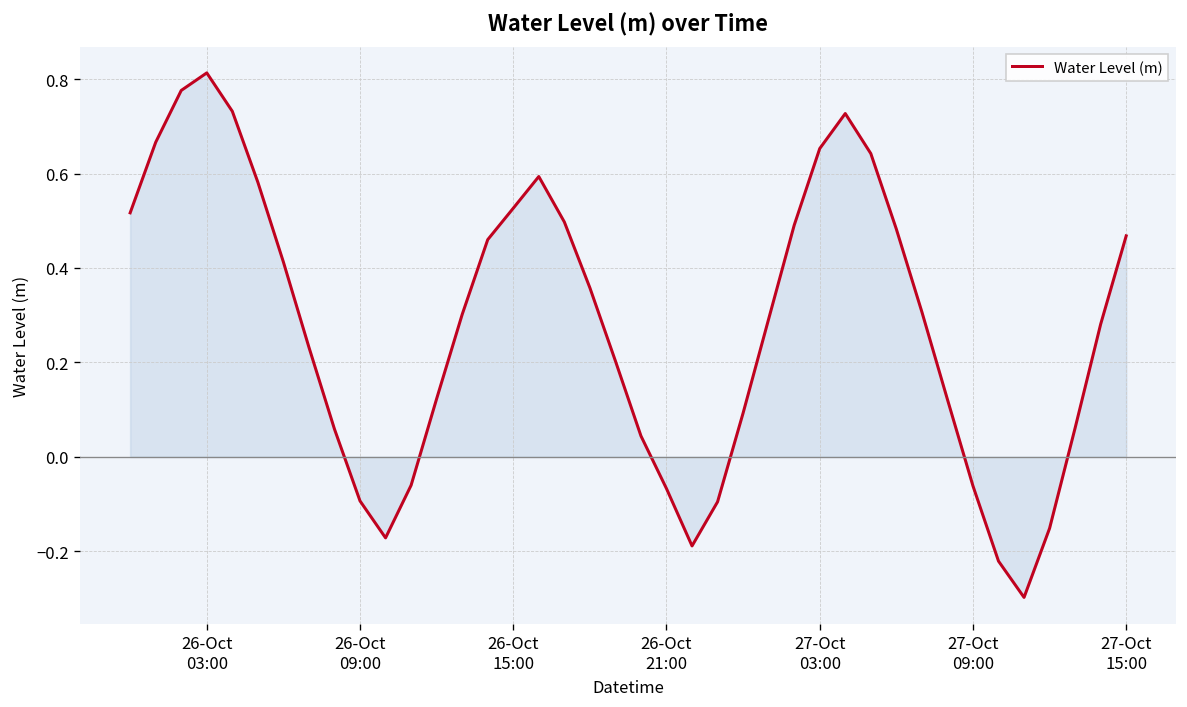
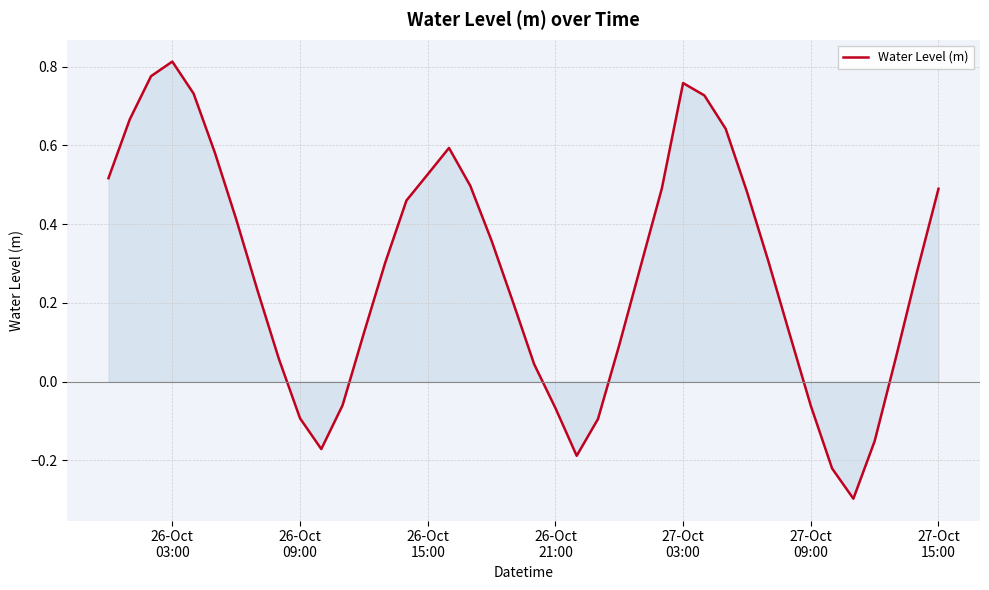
  {
    "Water Level (m)": {
      "26-Oct 09:00": -0.09,
      "26-Oct 21:00": -0.07,
-     "27-Oct 03:00": 0.65,
+     "27-Oct 03:00": 0.76,
      "27-Oct 09:00": -0.06,
-     "27-Oct 15:00": 0.47
+     "27-Oct 15:00": 0.49
    }
  }
